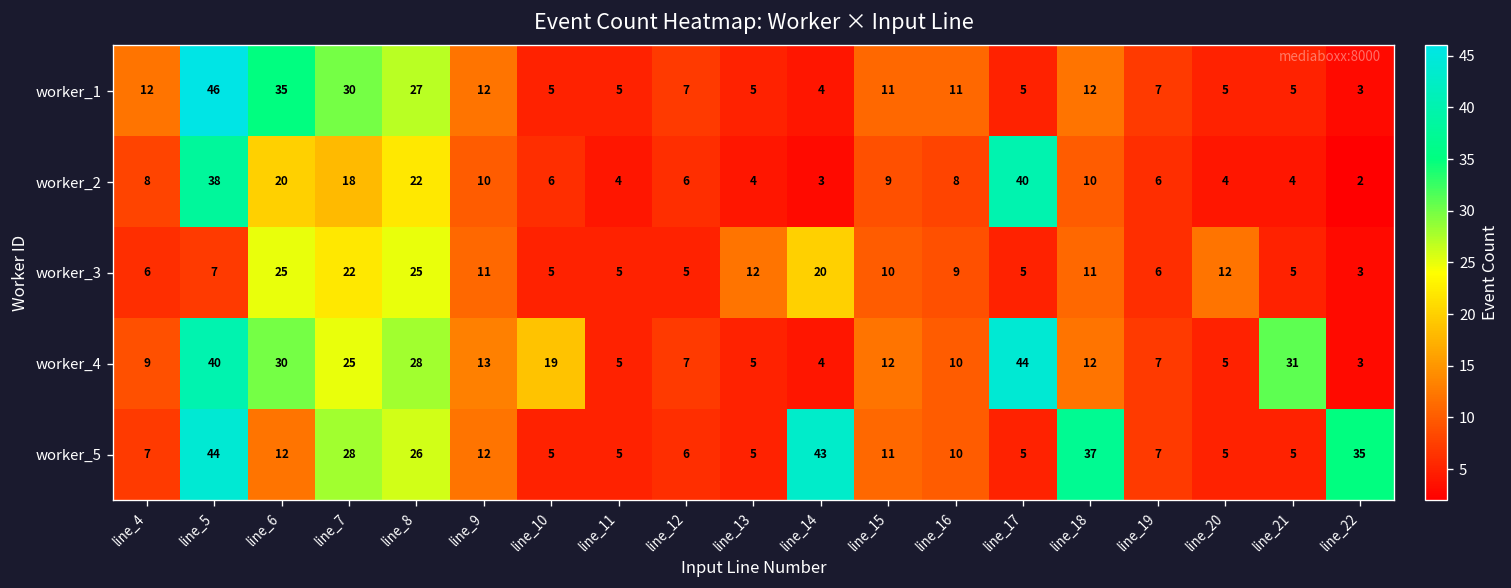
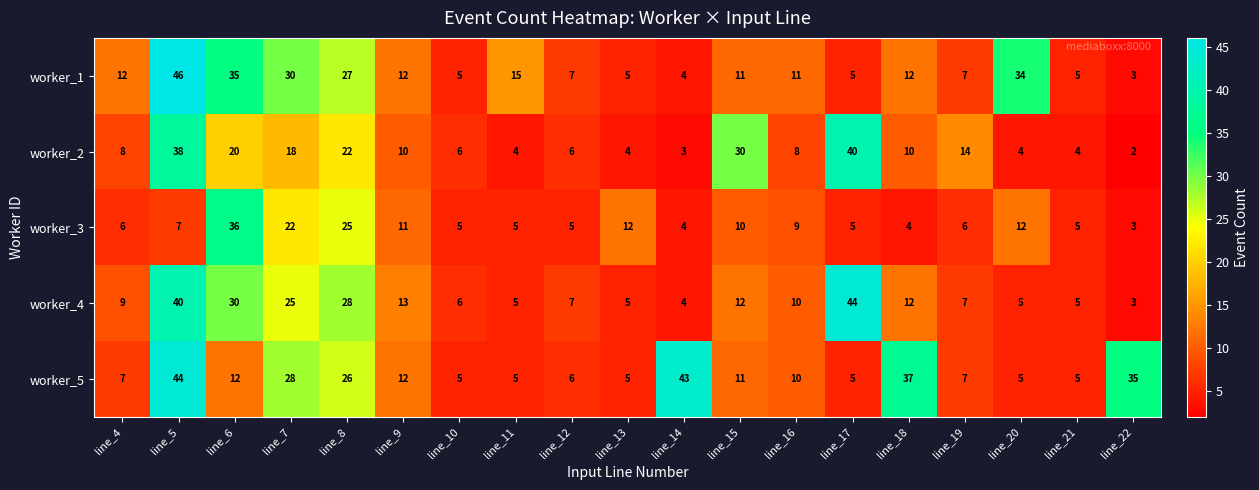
  {
    "worker_1": {
      "line_4": 12,
      "line_5": 46,
      "line_6": 35,
      "line_7": 30,
      "line_8": 27,
      "line_9": 12,
      "line_10": 5,
-     "line_11": 5,
+     "line_11": 15,
      "line_12": 7,
      "line_13": 5,
      "line_14": 4,
      "line_15": 11,
      "line_16": 11,
      "line_17": 5,
      "line_18": 12,
      "line_19": 7,
-     "line_20": 5,
+     "line_20": 34,
      "line_21": 5
    },
    "worker_2": {
      "line_4": 8,
      "line_5": 38,
      "line_6": 20,
      "line_7": 18,
      "line_8": 22,
      "line_9": 10,
      "line_10": 6,
      "line_11": 4,
      "line_12": 6,
      "line_13": 4,
      "line_14": 3,
-     "line_15": 9,
+     "line_15": 30,
      "line_16": 8,
      "line_17": 40,
      "line_18": 10,
-     "line_19": 6,
+     "line_19": 14,
      "line_20": 4,
      "line_21": 4,
      "line_22": 2
    },
    "worker_3": {
      "line_4": 6,
      "line_5": 7,
-     "line_6": 25,
+     "line_6": 36,
      "line_7": 22,
      "line_8": 25,
      "line_9": 11,
      "line_10": 5,
      "line_11": 5,
      "line_12": 5,
      "line_13": 12,
-     "line_14": 20,
+     "line_14": 4,
      "line_15": 10,
      "line_16": 9,
      "line_17": 5,
-     "line_18": 11,
+     "line_18": 4,
      "line_19": 6,
      "line_20": 12,
      "line_21": 5,
      "line_22": 3
    },
    "worker_4": {
      "line_4": 9,
      "line_5": 40,
      "line_6": 30,
      "line_7": 25,
      "line_8": 28,
      "line_9": 13,
-     "line_10": 19,
+     "line_10": 6,
      "line_11": 5,
      "line_12": 7,
      "line_13": 5,
      "line_14": 4,
      "line_15": 12,
      "line_16": 10,
      "line_17": 44,
      "line_18": 12,
      "line_19": 7,
      "line_20": 5,
-     "line_21": 31,
+     "line_21": 5,
      "line_22": 3
    },
    "worker_5": {
      "line_4": 7,
      "line_5": 44,
      "line_6": 12,
      "line_7": 28,
      "line_8": 26,
      "line_9": 12,
      "line_10": 5,
      "line_11": 5,
      "line_12": 6,
      "line_13": 5,
      "line_14": 43,
      "line_15": 11,
      "line_16": 10,
      "line_17": 5,
      "line_18": 37,
      "line_19": 7,
      "line_20": 5,
      "line_21": 5,
      "line_22": 35
    }
  }
